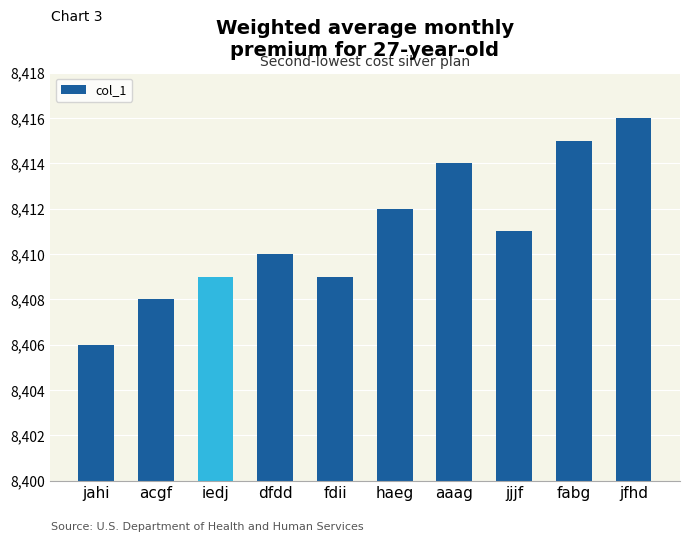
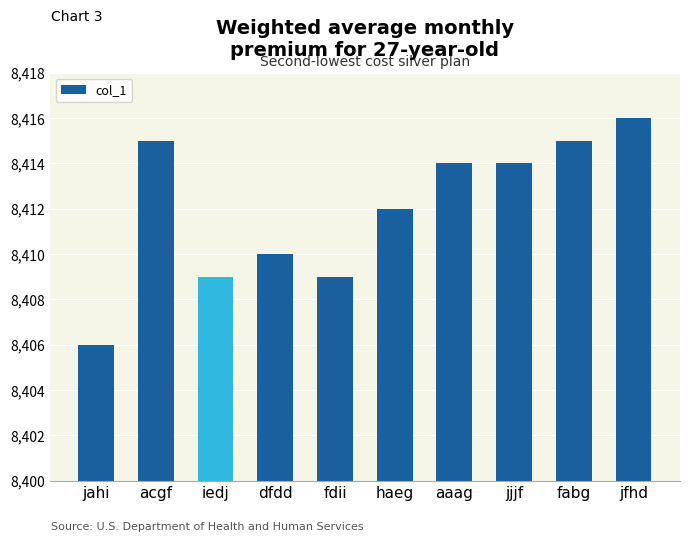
  {
    "jahi": "8,406",
-   "acgf": "8,408",
+   "acgf": "8,415",
    "iedj": "8,409",
    "dfdd": "8,410",
    "fdii": "8,409",
    "haeg": "8,412",
    "aaag": "8,414",
-   "jjjf": "8,411",
+   "jjjf": "8,414",
    "fabg": "8,415",
    "jfhd": "8,416"
  }
